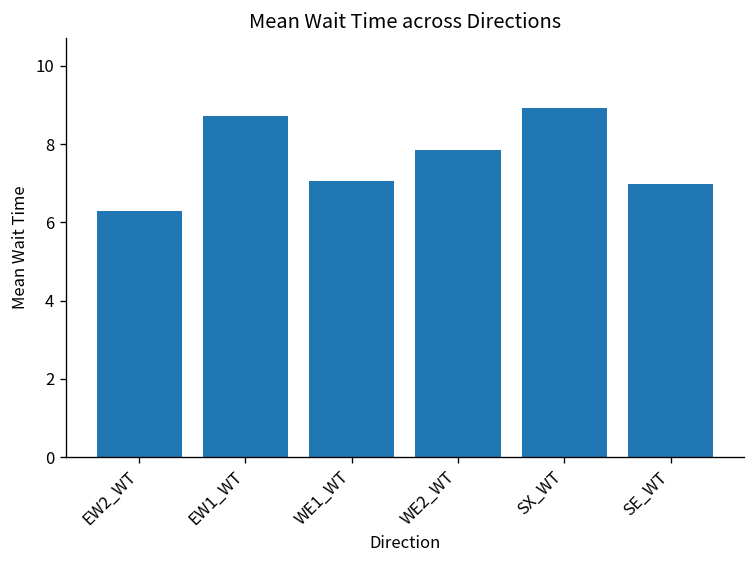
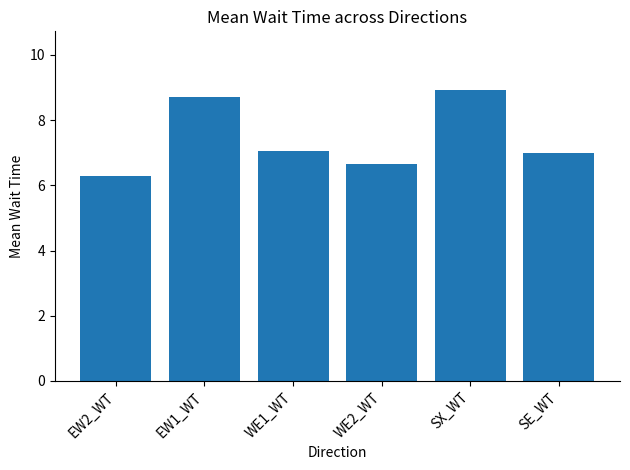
  {
    "EW2_WT": 6.3,
    "EW1_WT": 8.7,
    "WE1_WT": 7.1,
-   "WE2_WT": 7.9,
+   "WE2_WT": 6.7,
    "SX_WT": 8.9,
    "SE_WT": 7.0
  }
